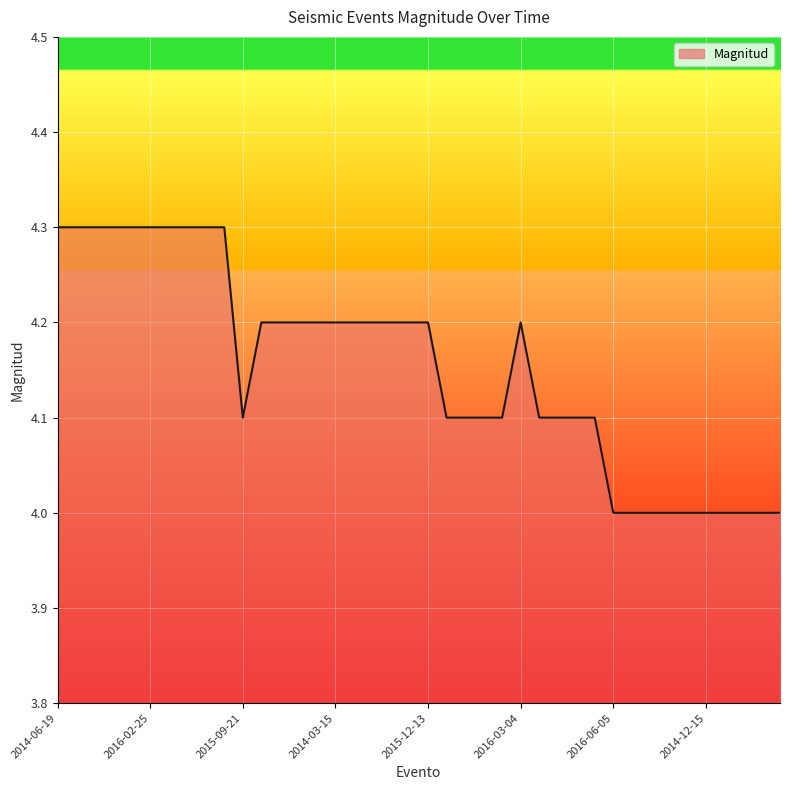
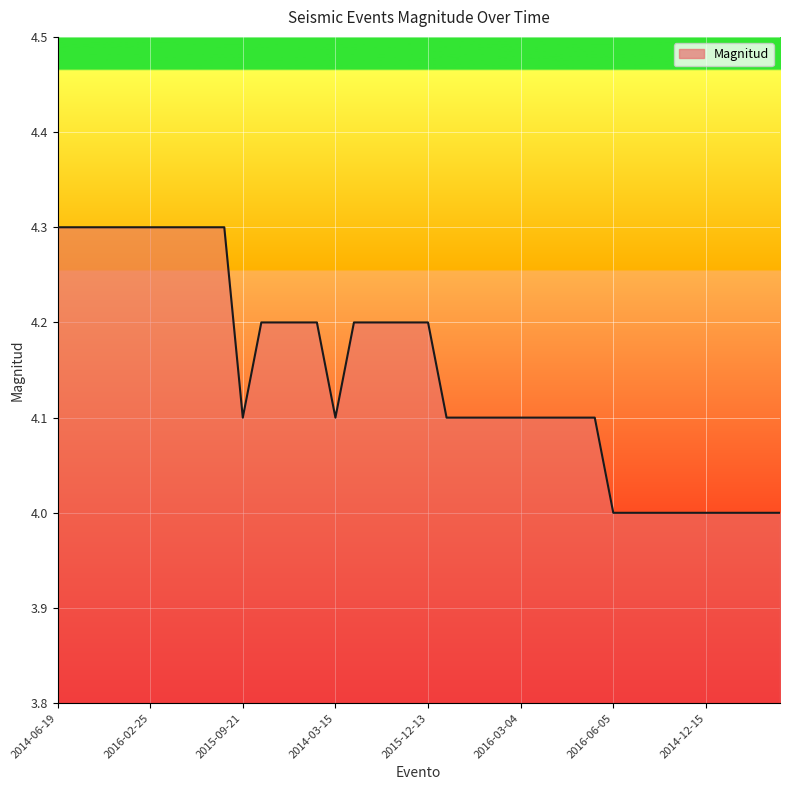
  {
    "2014-06-19": 4.3,
    "2016-02-25": 4.3,
    "2015-09-21": 4.1,
-   "2014-03-15": 4.2,
+   "2014-03-15": 4.1,
    "2015-12-13": 4.2,
-   "2016-03-04": 4.2,
+   "2016-03-04": 4.1,
    "2016-06-05": 4.0,
    "2014-12-15": 4.0
  }
